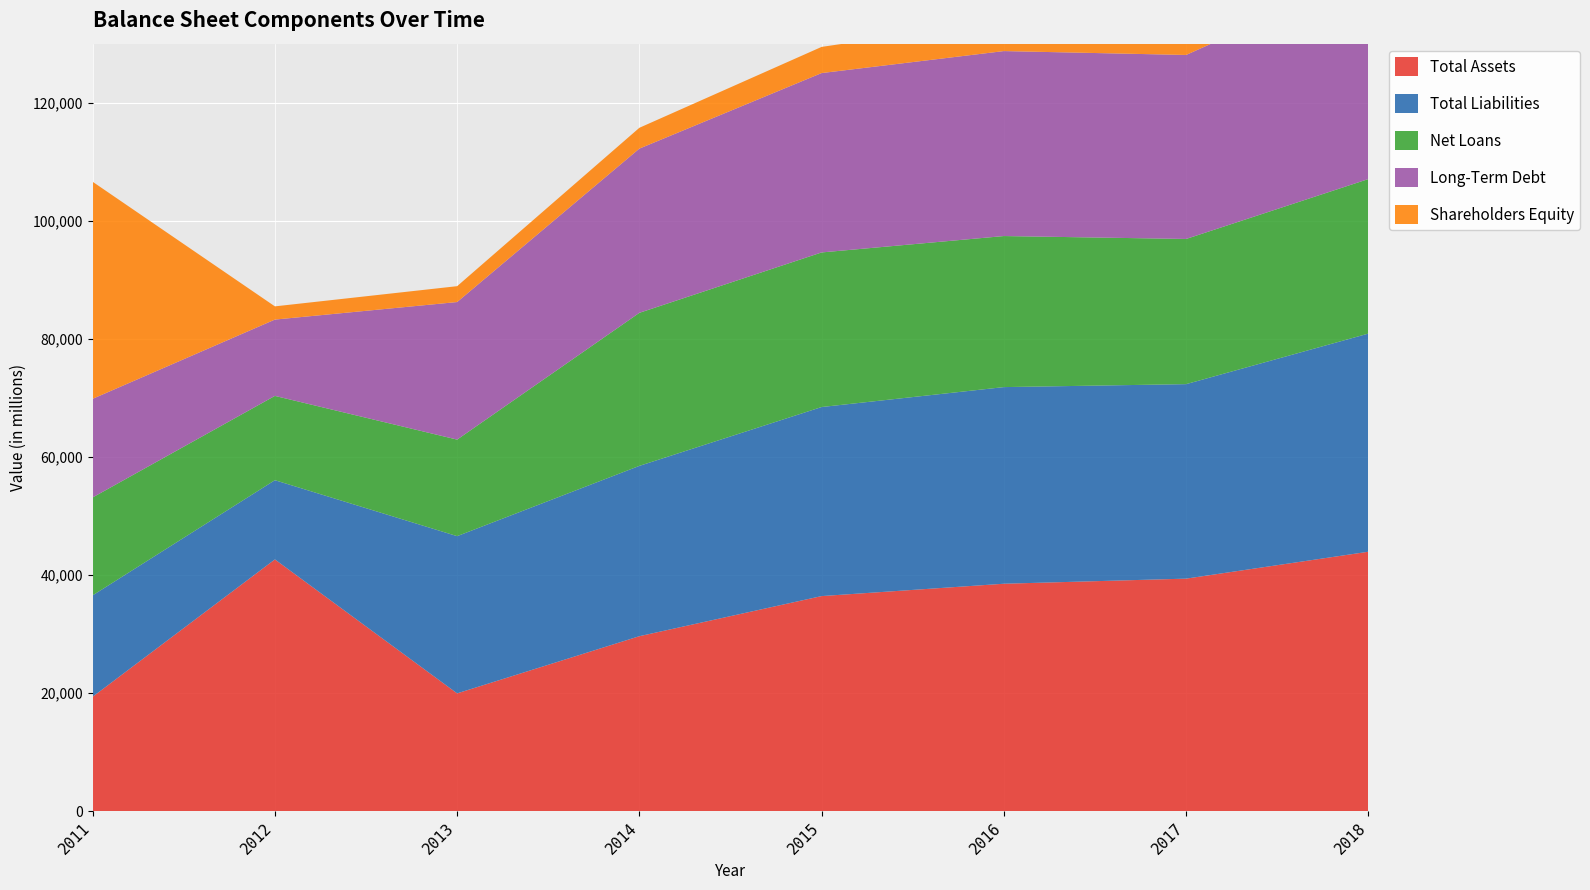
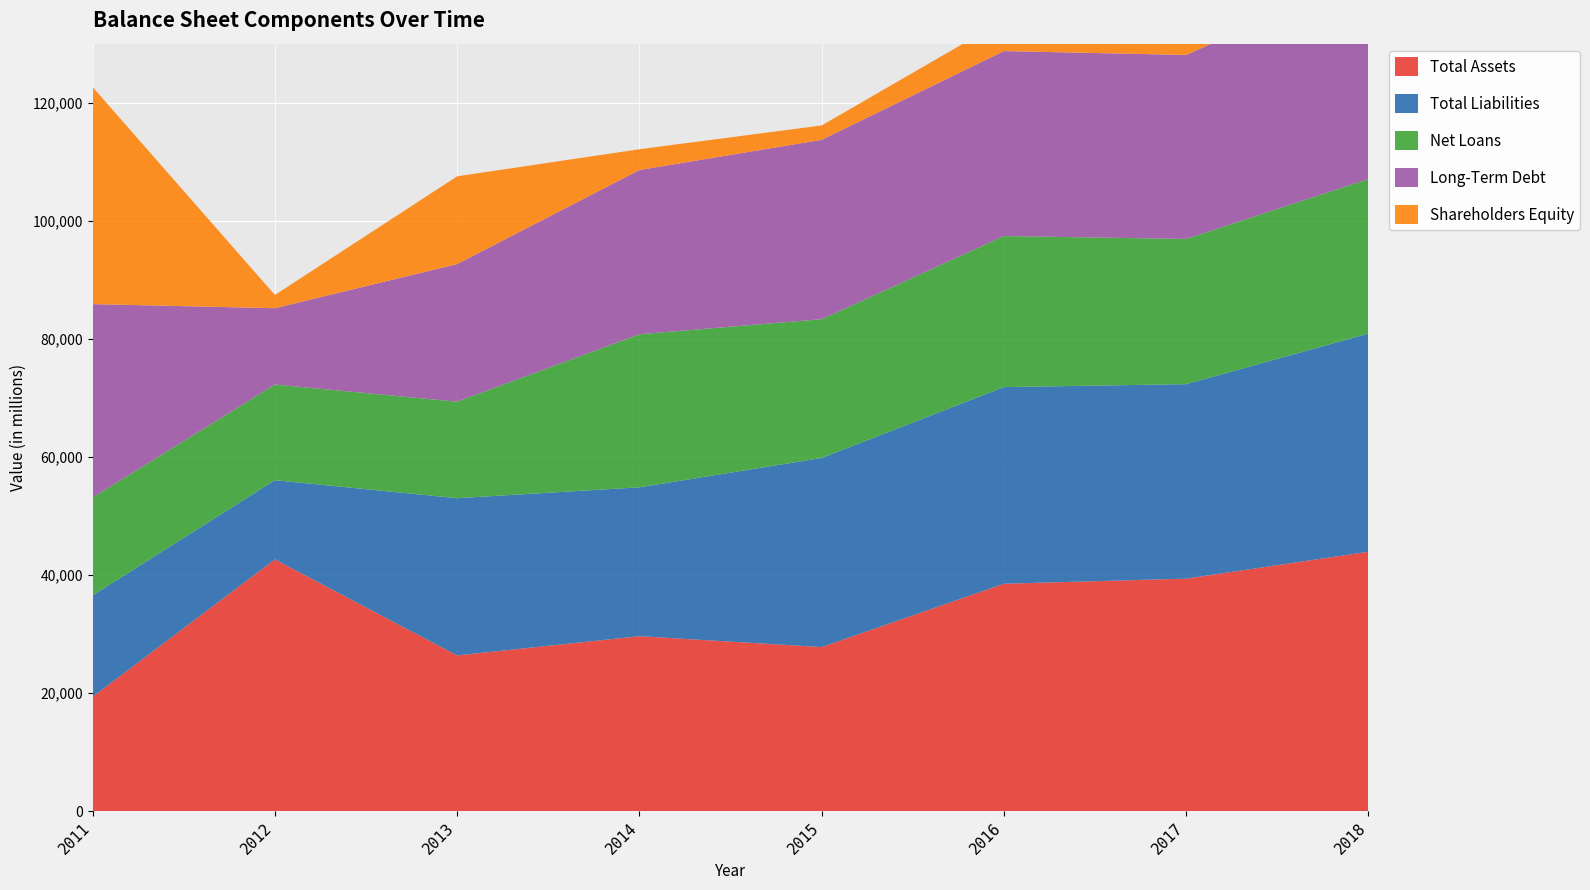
  {
    "Total Assets": {
      "2011": "19,000",
      "2012": "43,000",
-     "2013": "20,000",
+     "2013": "26,000",
      "2014": "30,000",
-     "2015": "36,000",
+     "2015": "28,000",
      "2016": "39,000",
      "2017": "39,000",
      "2018": "44,000"
    },
    "Total Liabilities": {
      "2011": "17,000",
      "2012": "13,000",
      "2013": "27,000",
-     "2014": "29,000",
+     "2014": "25,000",
      "2015": "32,000",
      "2016": "33,000",
      "2017": "33,000",
      "2018": "37,000"
    },
    "Net Loans": {
      "2011": "17,000",
-     "2012": "14,000",
+     "2012": "16,000",
      "2013": "16,000",
      "2014": "26,000",
-     "2015": "26,000",
+     "2015": "24,000",
      "2016": "26,000",
      "2017": "25,000",
      "2018": "26,000"
    },
    "Long-Term Debt": {
-     "2011": "17,000",
+     "2011": "33,000",
      "2012": "13,000",
      "2013": "23,000",
      "2014": "28,000",
      "2015": "30,000",
      "2016": "31,000",
      "2017": "31,000"
    },
    "Shareholders Equity": {
      "2011": "37,000",
      "2012": "2,000",
-     "2013": "3,000",
+     "2013": "15,000",
      "2014": "4,000",
-     "2015": "4,000"
+     "2015": "2,000"
    }
  }
